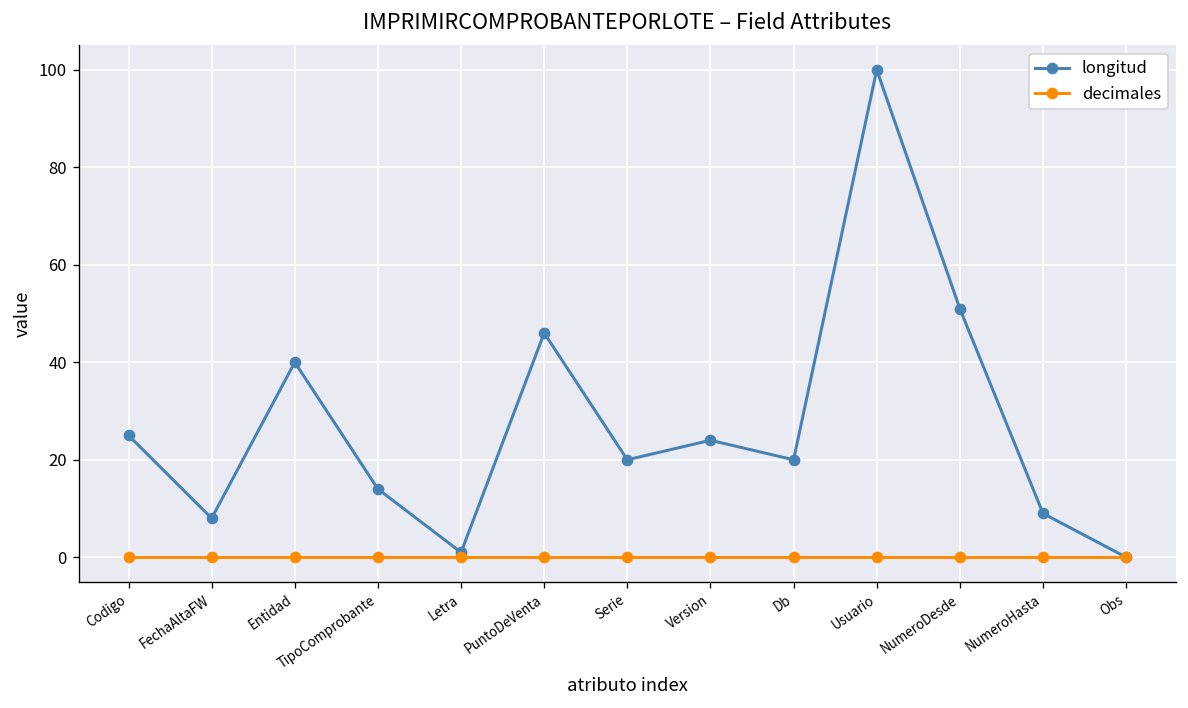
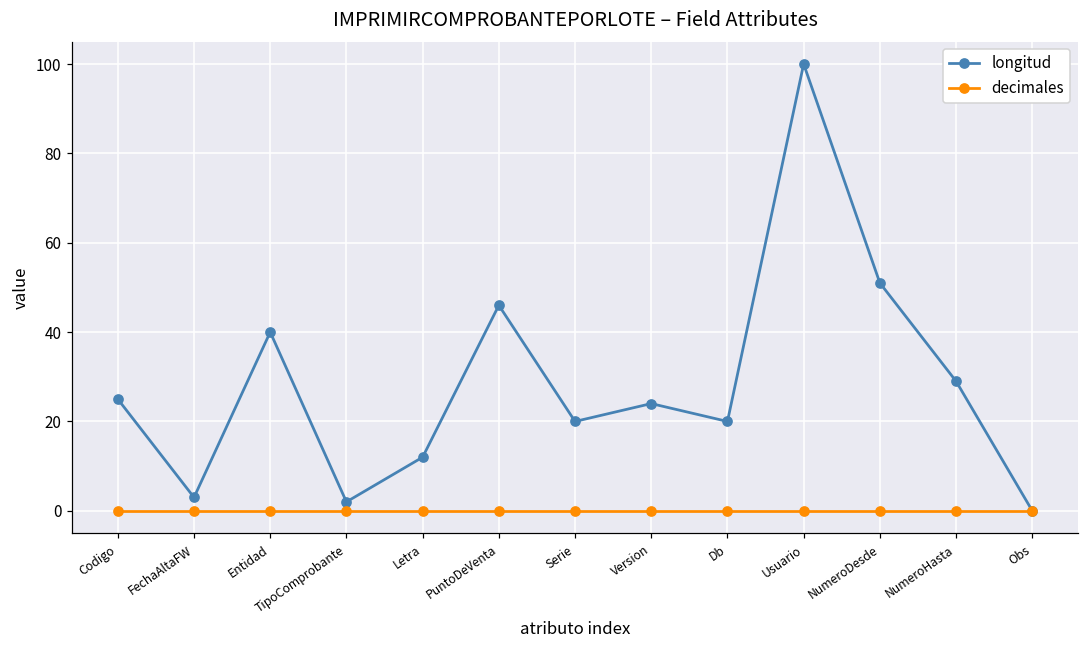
  {
    "longitud": {
      "Codigo": 25,
-     "FechaAltaFW": 8,
+     "FechaAltaFW": 3,
      "Entidad": 40,
-     "TipoComprobante": 14,
-     "Letra": 1,
+     "TipoComprobante": 2,
+     "Letra": 12,
      "PuntoDeVenta": 46,
      "Serie": 20,
      "Version": 24,
      "Db": 20,
      "Usuario": 100,
      "NumeroDesde": 51,
-     "NumeroHasta": 9
+     "NumeroHasta": 29
    },
    "decimales": {
      "Codigo": 0,
      "FechaAltaFW": 0,
      "Entidad": 0,
      "TipoComprobante": 0,
      "Letra": 0,
      "PuntoDeVenta": 0,
      "Serie": 0,
      "Version": 0,
      "Db": 0,
      "Usuario": 0,
      "NumeroDesde": 0,
      "NumeroHasta": 0
    }
  }
